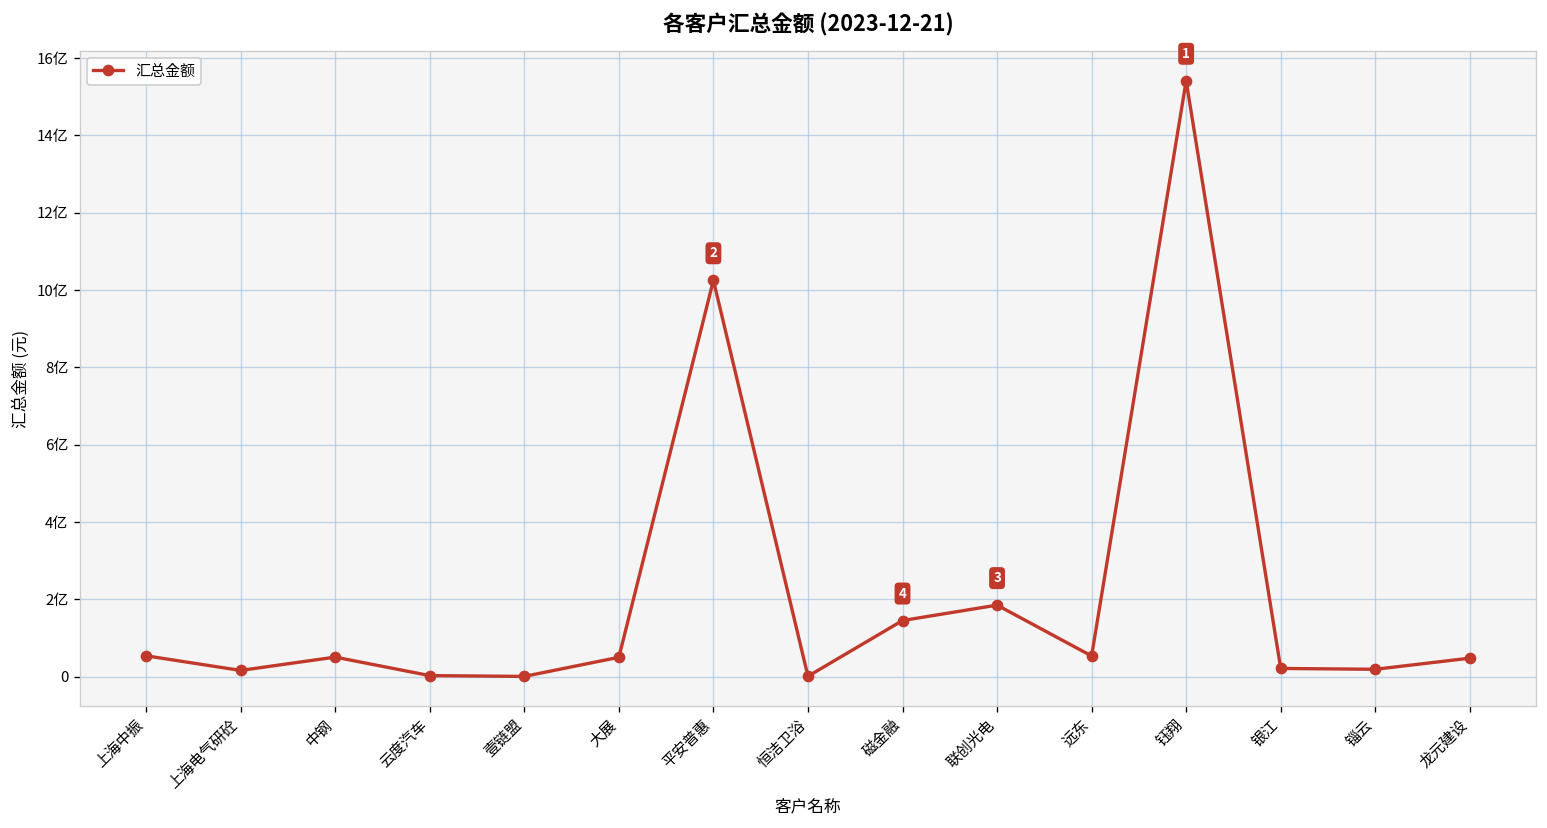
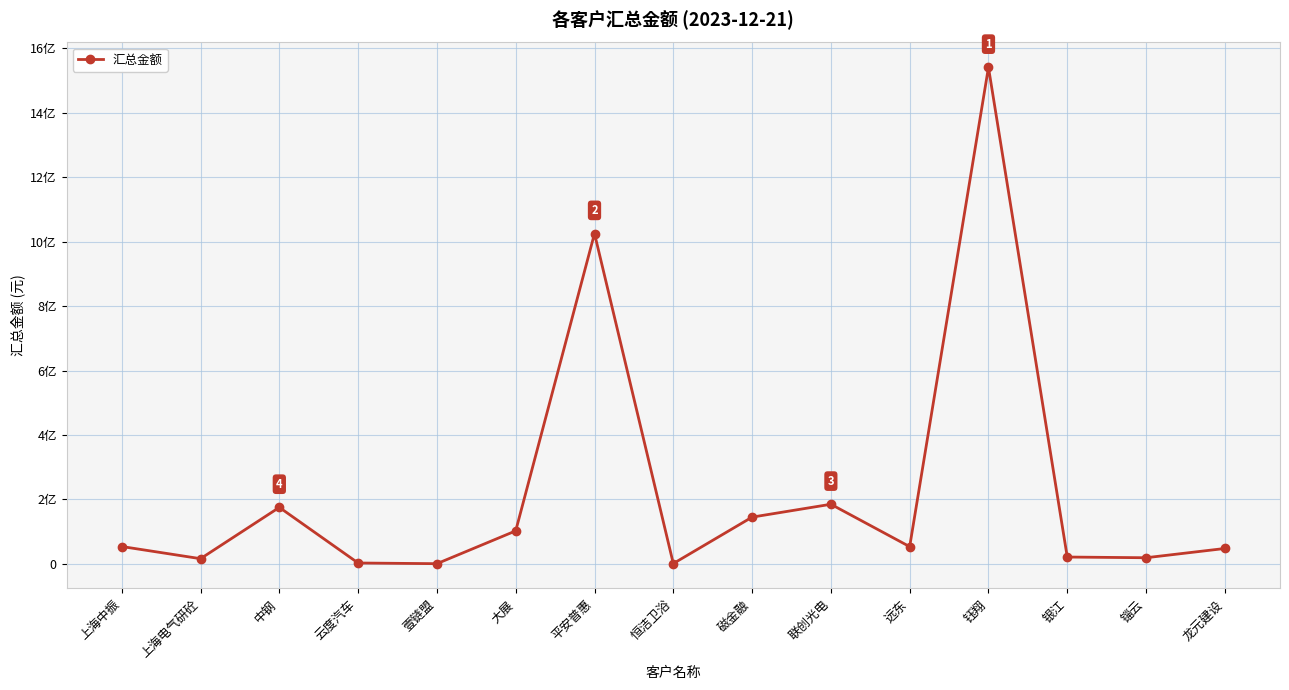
  {
    "上海中振": "0.5亿",
    "上海电气研砼": "0.2亿",
-   "中钢": "0.5亿",
+   "中钢": "1.8亿",
    "云度汽车": "0.0亿",
    "壹链盟": "0.0亿",
-   "大展": "0.5亿",
+   "大展": "1.0亿",
    "恒洁卫浴": "0.0亿",
    "磁金融": "1.5亿",
    "远东": "0.5亿",
    "银江": "0.2亿",
    "锱云": "0.2亿",
    "龙元建设": "0.5亿"
  }
